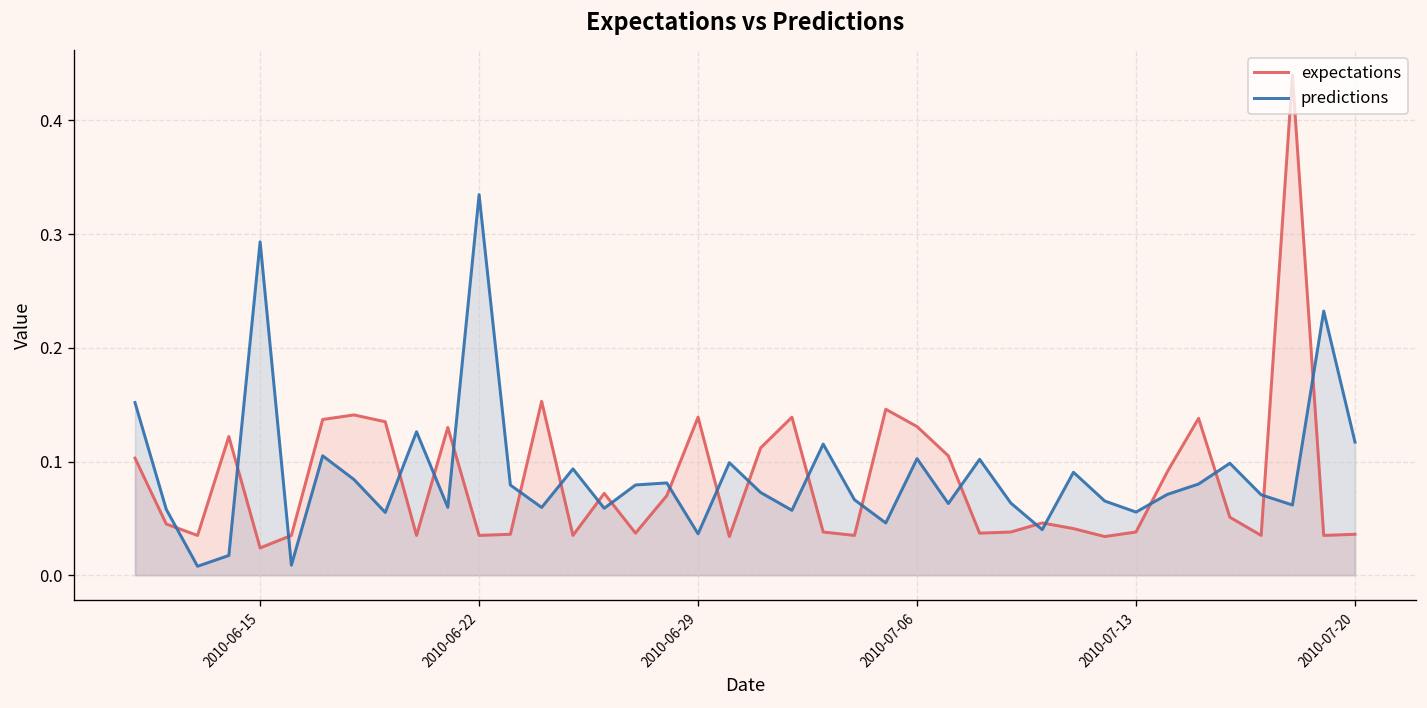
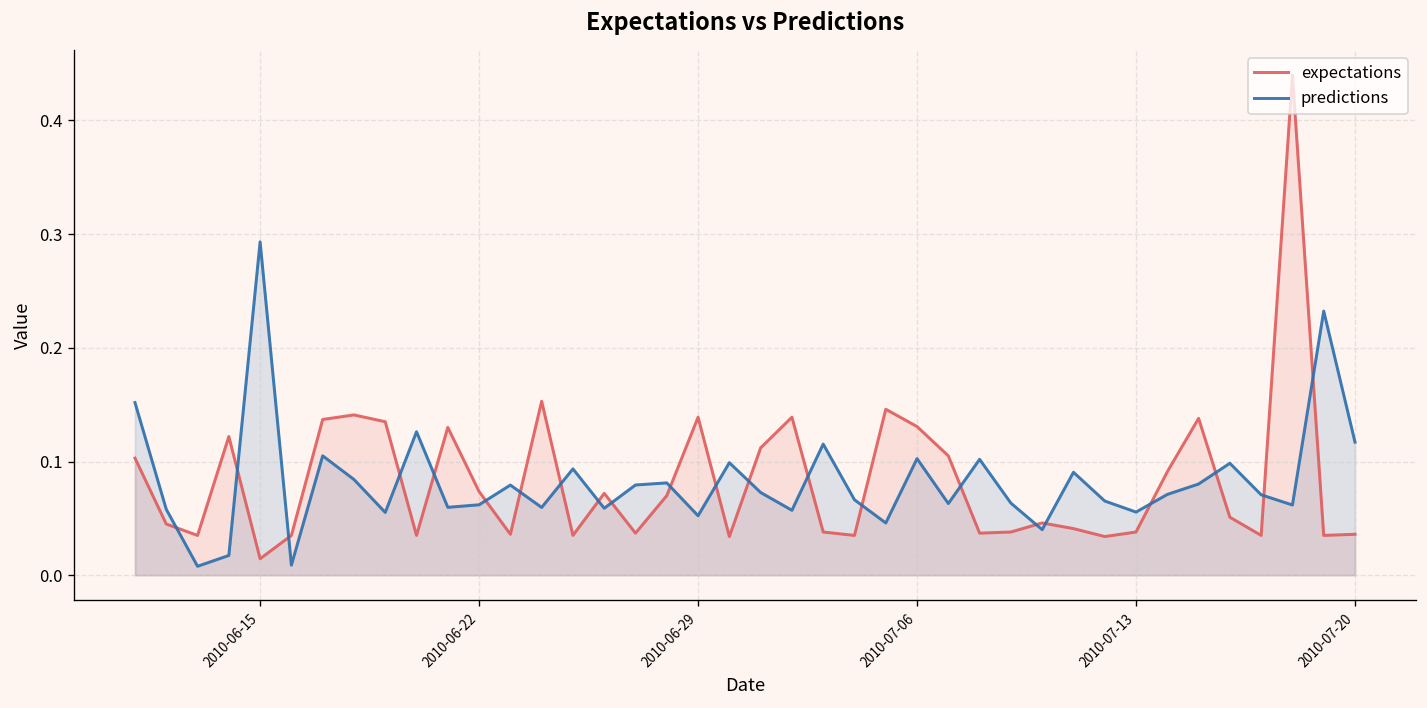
  {
    "expectations": {
-     "2010-06-15": 0.02,
-     "2010-06-22": 0.04,
+     "2010-06-15": 0.01,
+     "2010-06-22": 0.07,
      "2010-06-29": 0.14,
      "2010-07-06": 0.13,
      "2010-07-13": 0.04,
      "2010-07-20": 0.04
    },
    "predictions": {
      "2010-06-15": 0.29,
-     "2010-06-22": 0.33,
-     "2010-06-29": 0.04,
+     "2010-06-22": 0.06,
+     "2010-06-29": 0.05,
      "2010-07-06": 0.10,
      "2010-07-13": 0.06,
      "2010-07-20": 0.12
    }
  }
